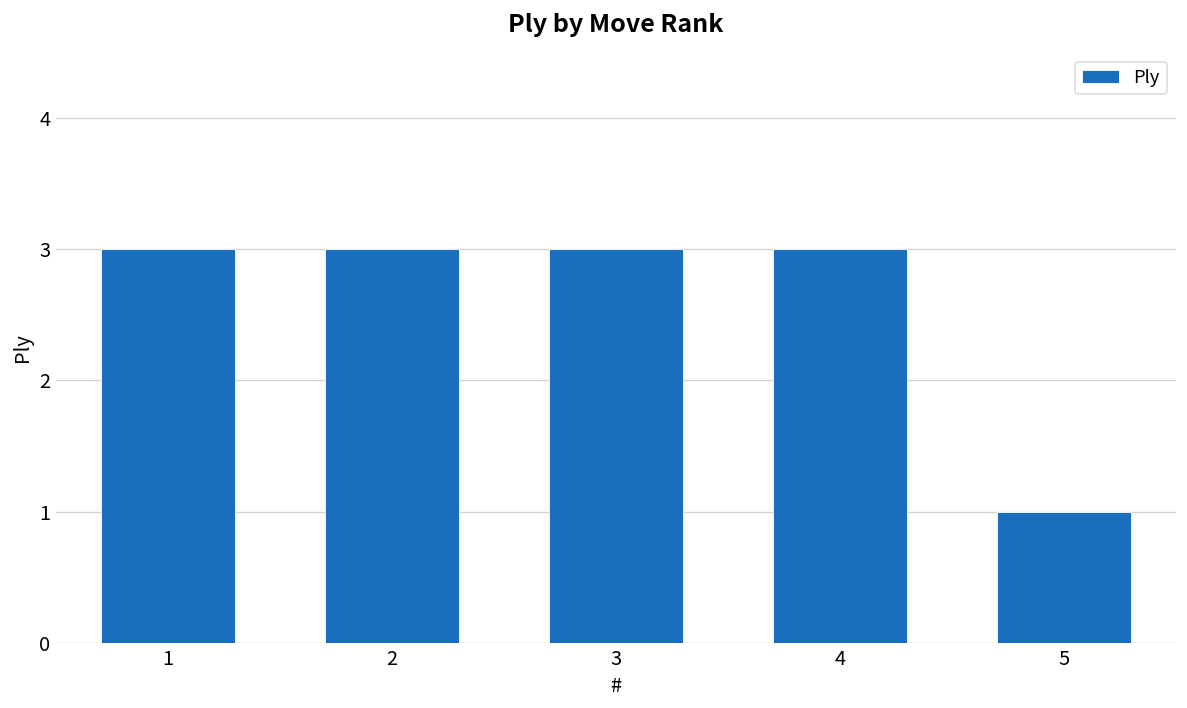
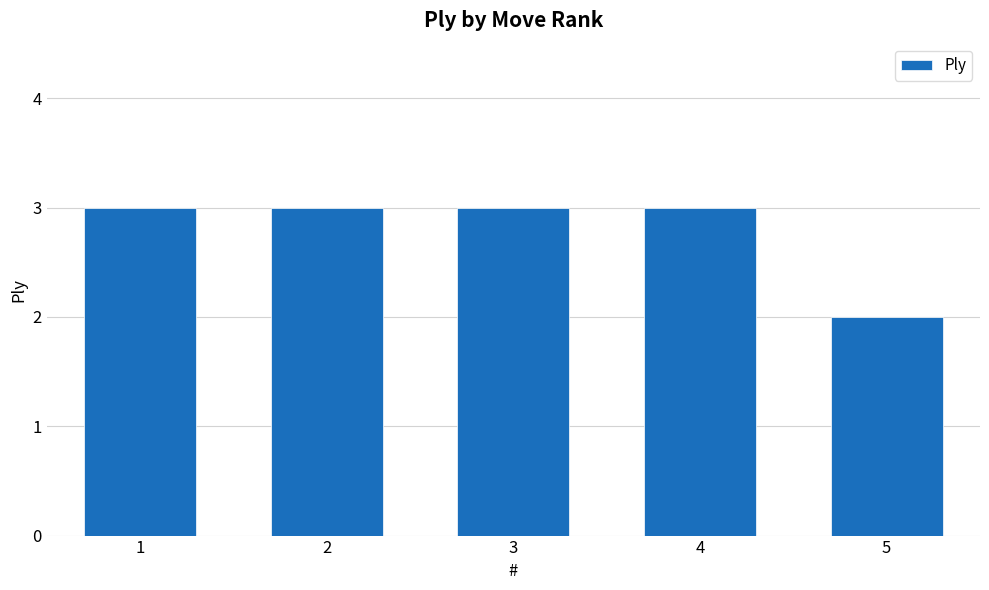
  {
    "1": 3,
    "2": 3,
    "3": 3,
    "4": 3,
-   "5": 1
+   "5": 2
  }
